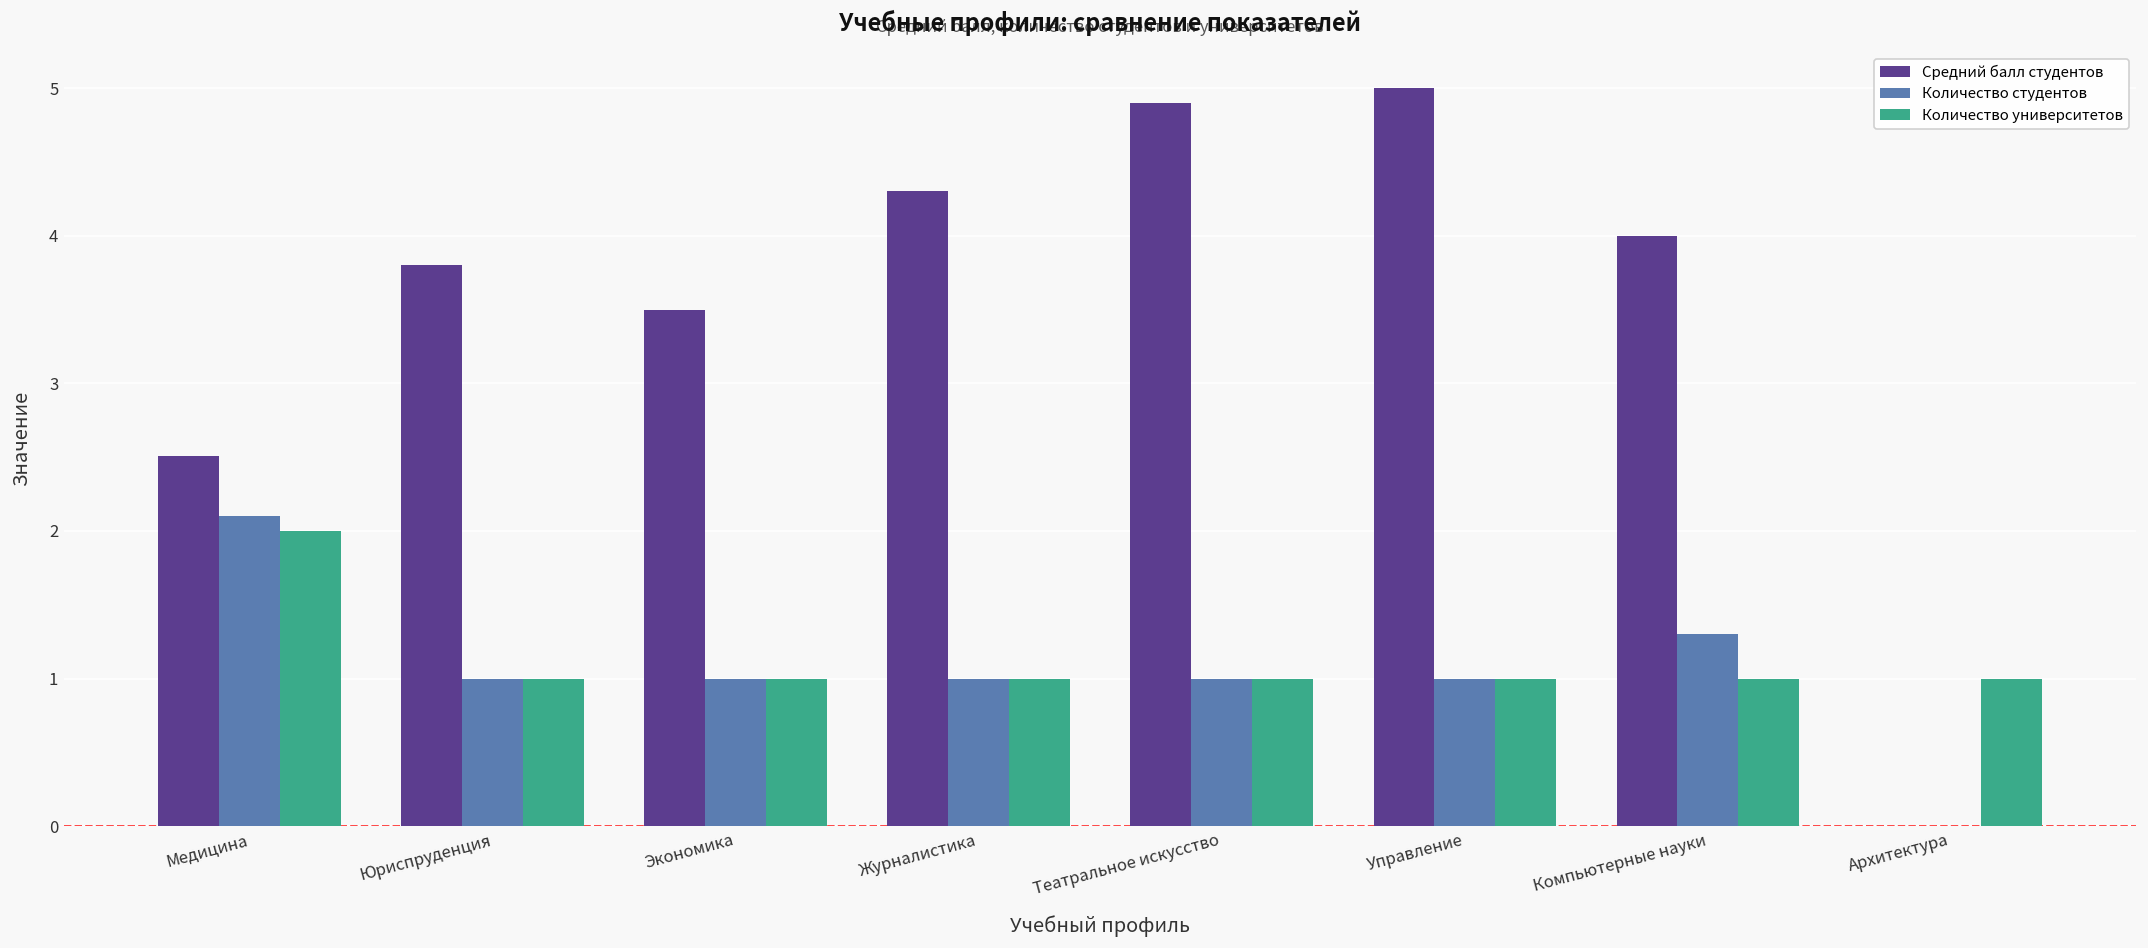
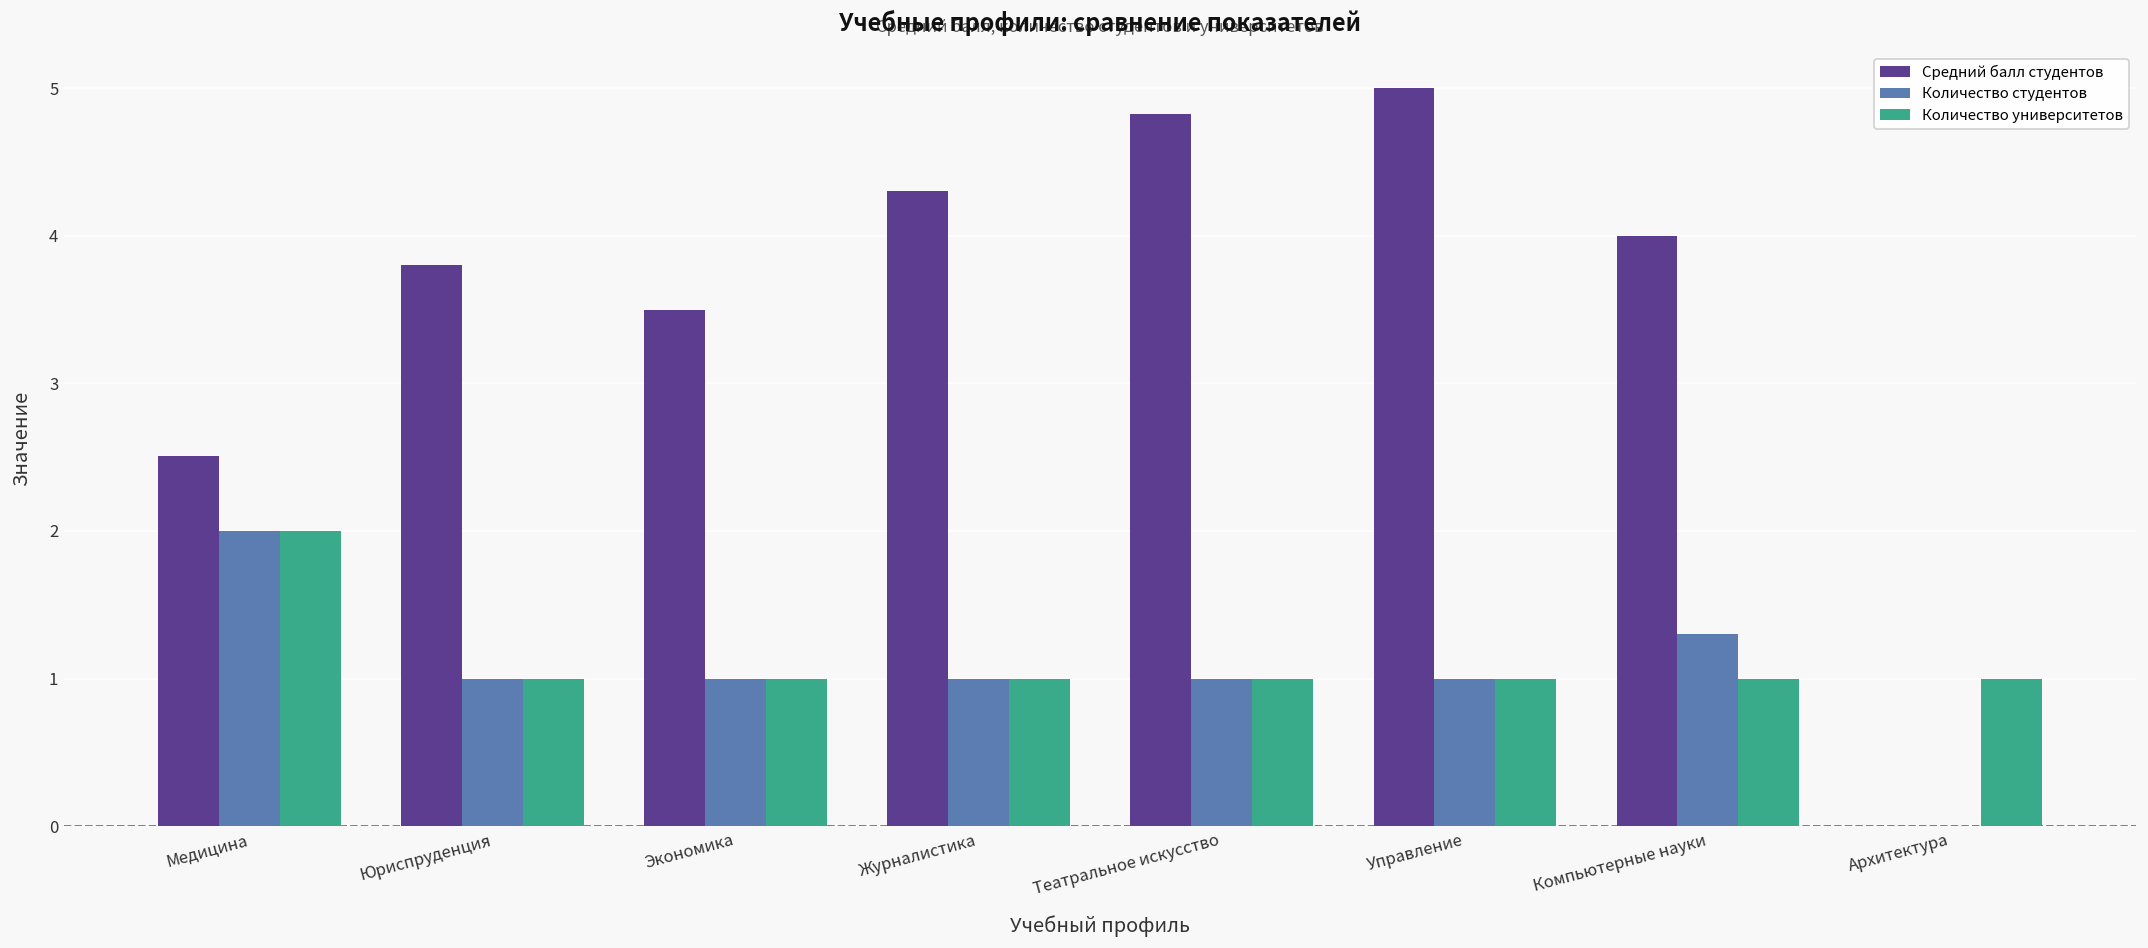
  {
    "Средний балл студентов": {
      "Медицина": 2.50,
      "Юриспруденция": 3.80,
      "Экономика": 3.50,
      "Журналистика": 4.30,
-     "Театральное искусство": 4.90,
+     "Театральное искусство": 4.82,
      "Управление": 5.00,
      "Компьютерные науки": 4.00,
      "Архитектура": 0.00
    },
    "Количество студентов": {
-     "Медицина": 2.1,
+     "Медицина": 2.0,
      "Юриспруденция": 1.0,
      "Экономика": 1.0,
      "Журналистика": 1.0,
      "Театральное искусство": 1.0,
      "Управление": 1.0,
      "Компьютерные науки": 1.3,
      "Архитектура": 0.0
    },
    "Количество университетов": {
      "Медицина": 2.00,
      "Юриспруденция": 1.00,
      "Экономика": 1.00,
      "Журналистика": 1.00,
      "Театральное искусство": 1.00,
      "Управление": 1.00,
      "Компьютерные науки": 1.00,
      "Архитектура": 1.00
    }
  }
